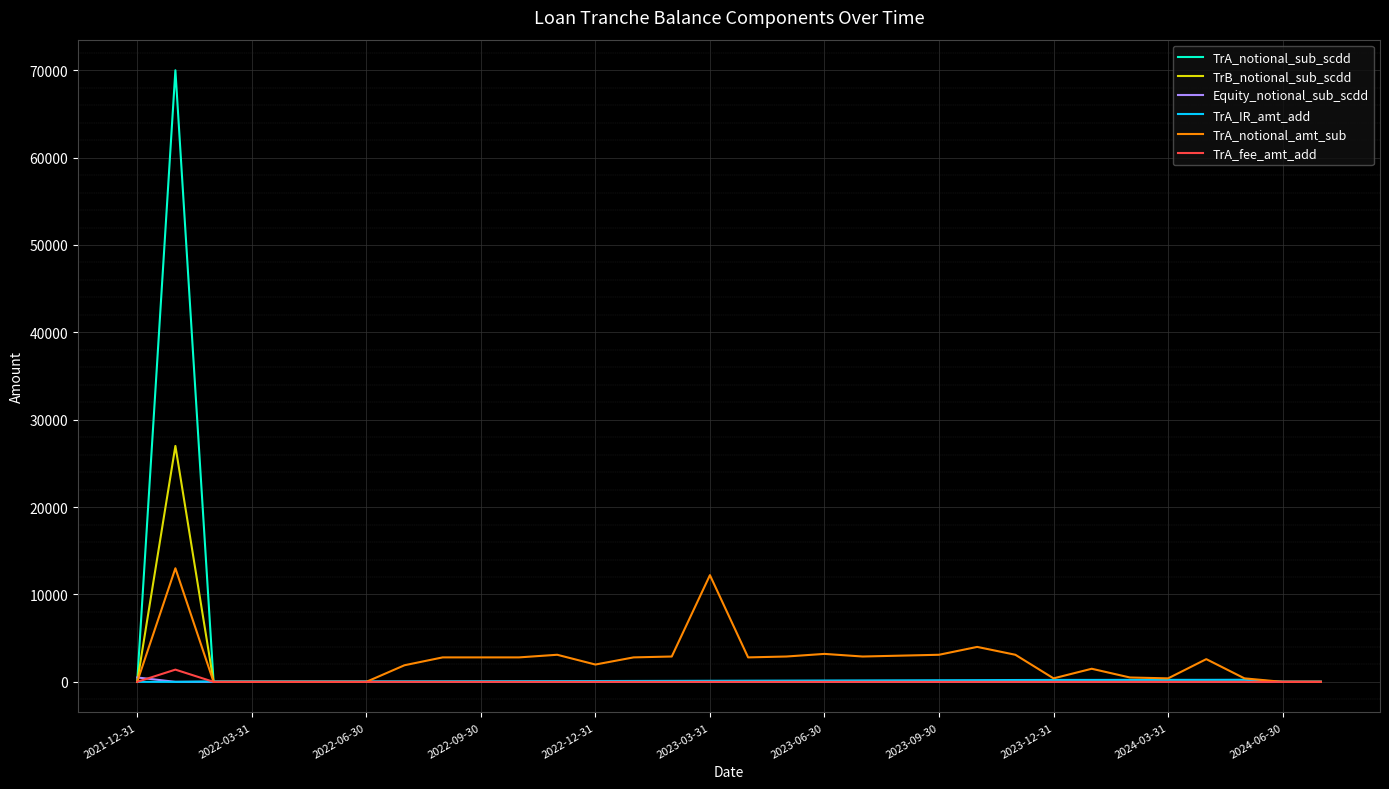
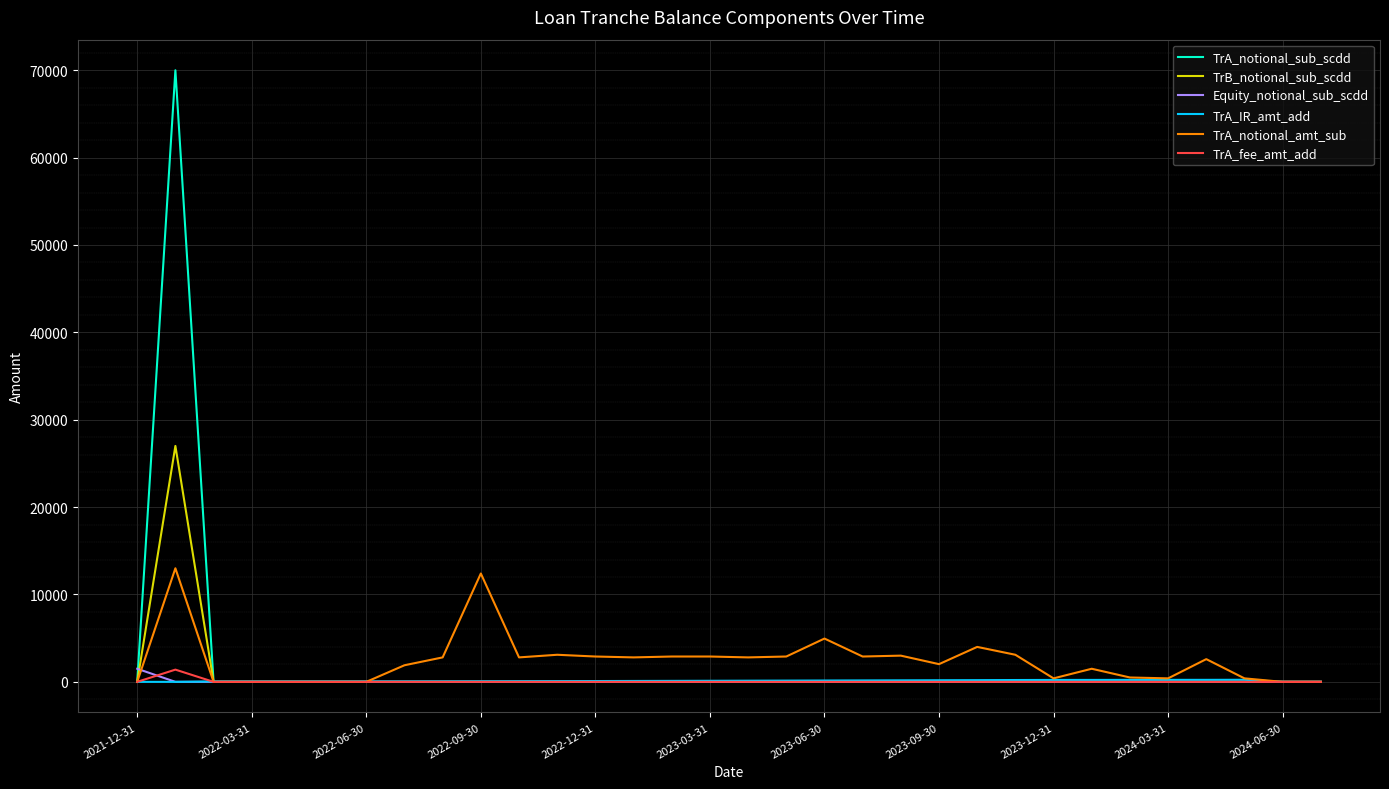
  {
    "Equity_notional_sub_scdd": {
-     "2021-12-31": 1000
+     "2021-12-31": 2000
    },
    "TrA_notional_amt_sub": {
-     "2022-09-30": 3000,
-     "2022-12-31": 2000,
-     "2023-03-31": 12000,
-     "2023-06-30": 3000,
-     "2023-09-30": 3000
+     "2022-09-30": 12000,
+     "2022-12-31": 3000,
+     "2023-03-31": 3000,
+     "2023-06-30": 5000,
+     "2023-09-30": 2000
    }
  }
